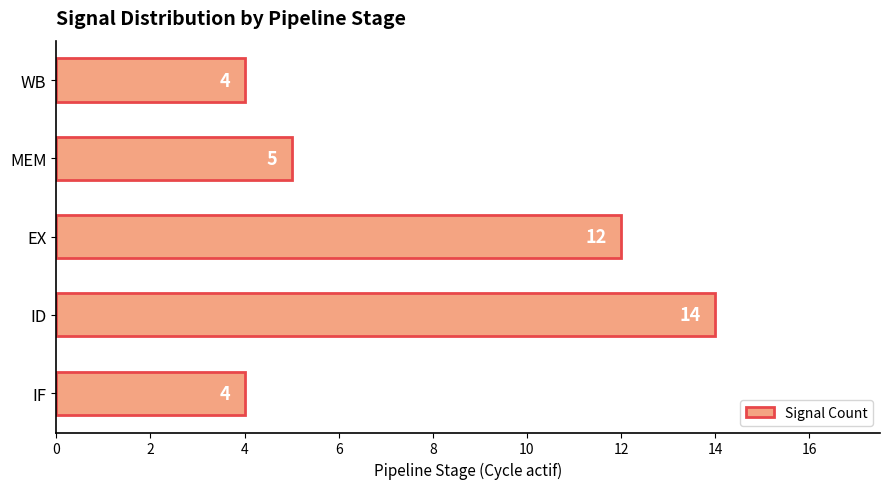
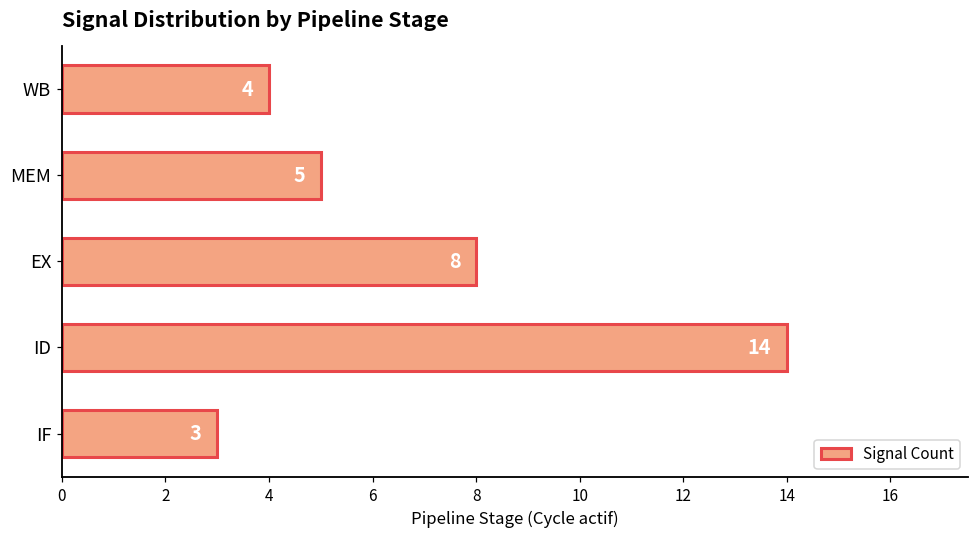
  {
    "WB": 4,
    "MEM": 5,
-   "EX": 12,
+   "EX": 8,
    "ID": 14,
-   "IF": 4
+   "IF": 3
  }
